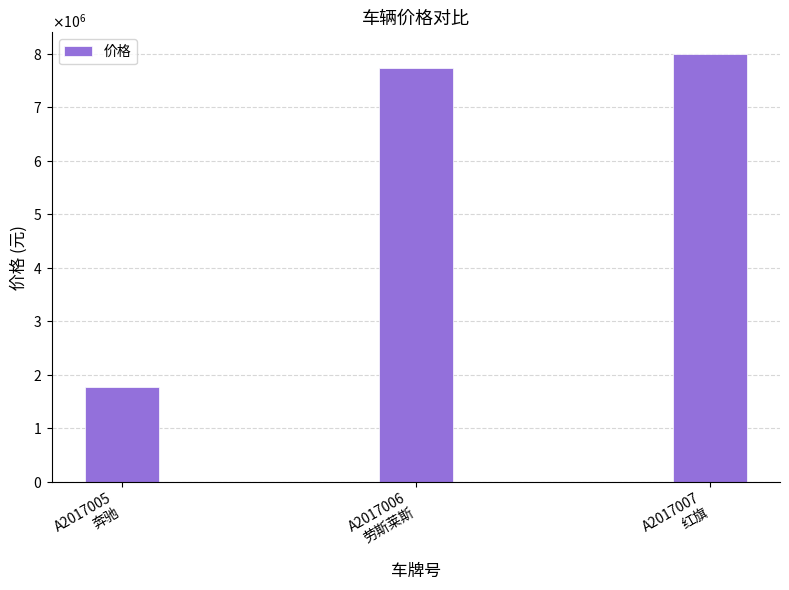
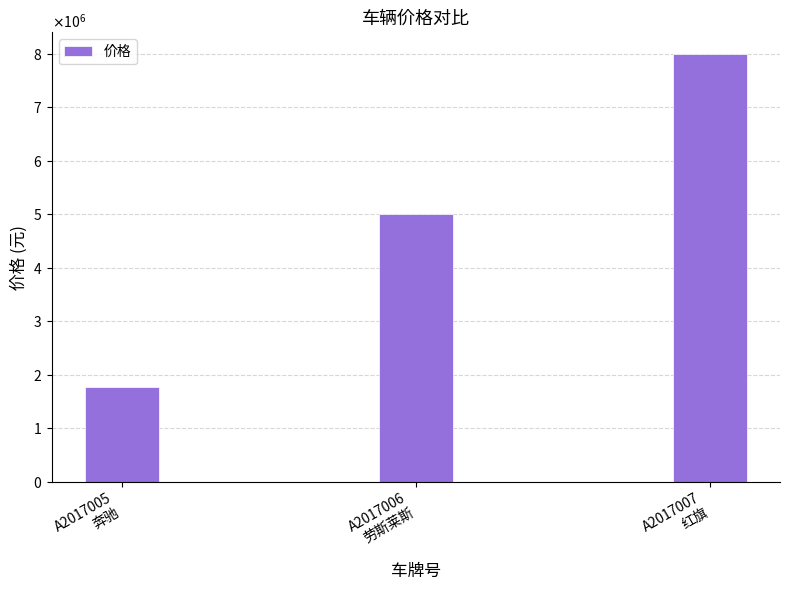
  {
    "A2017005 奔驰": 1800000,
-   "A2017006 劳斯莱斯": 7700000,
+   "A2017006 劳斯莱斯": 5000000,
    "A2017007 红旗": 8000000
  }
